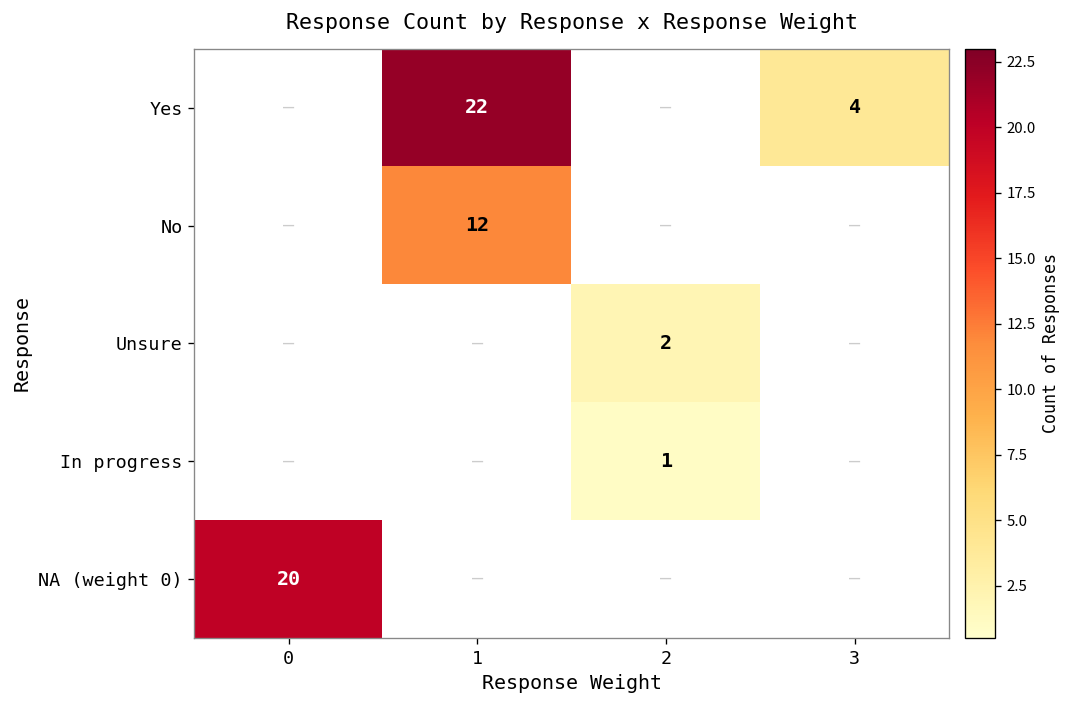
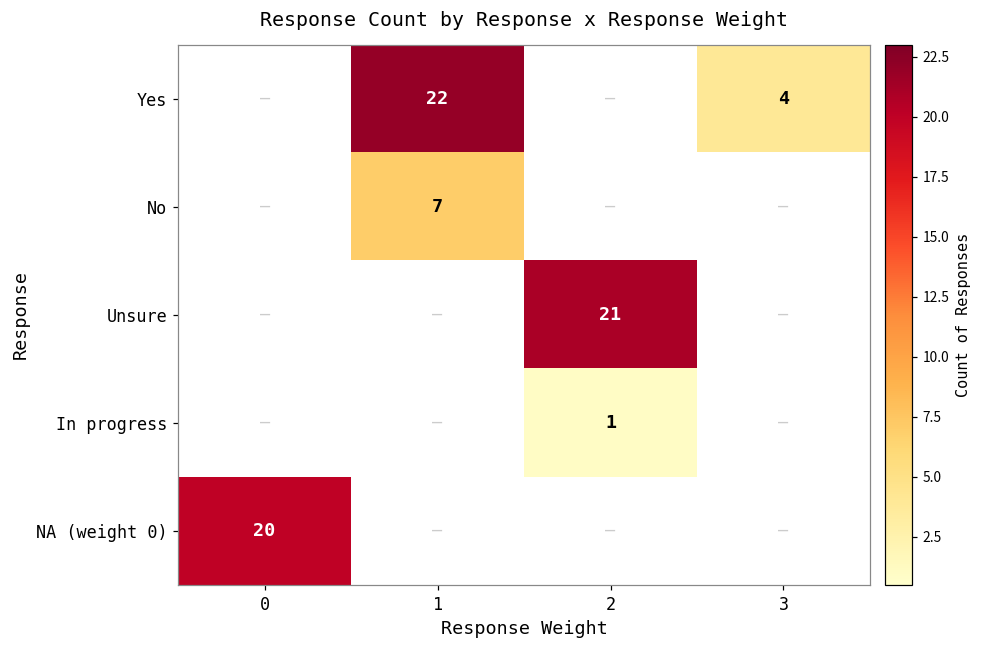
  {
    "Yes": {
      "1": 22,
      "3": 4
    },
    "No": {
-     "1": 12
+     "1": 7
    },
    "Unsure": {
-     "2": 2
+     "2": 21
    },
    "In progress": {
      "2": 1
    },
    "NA (weight 0)": {
      "0": 20
    }
  }
